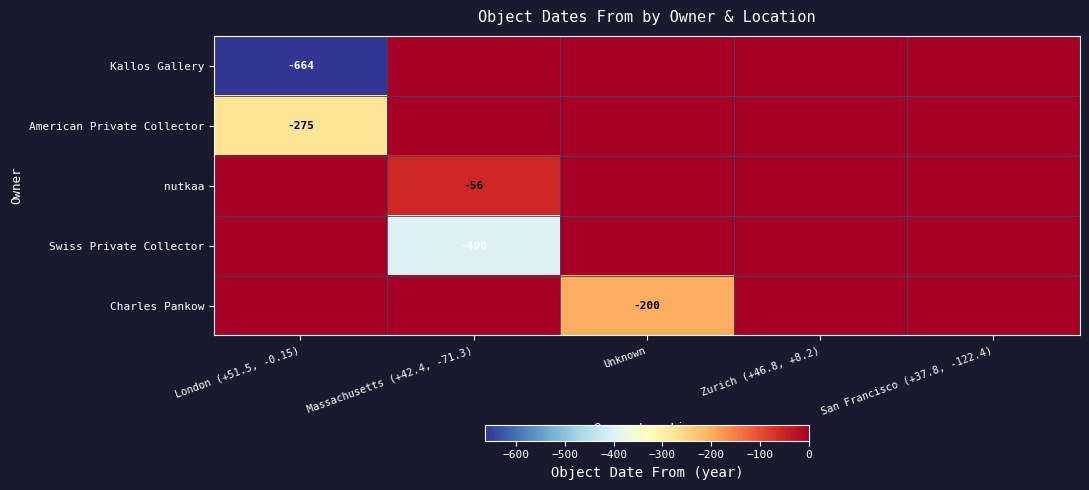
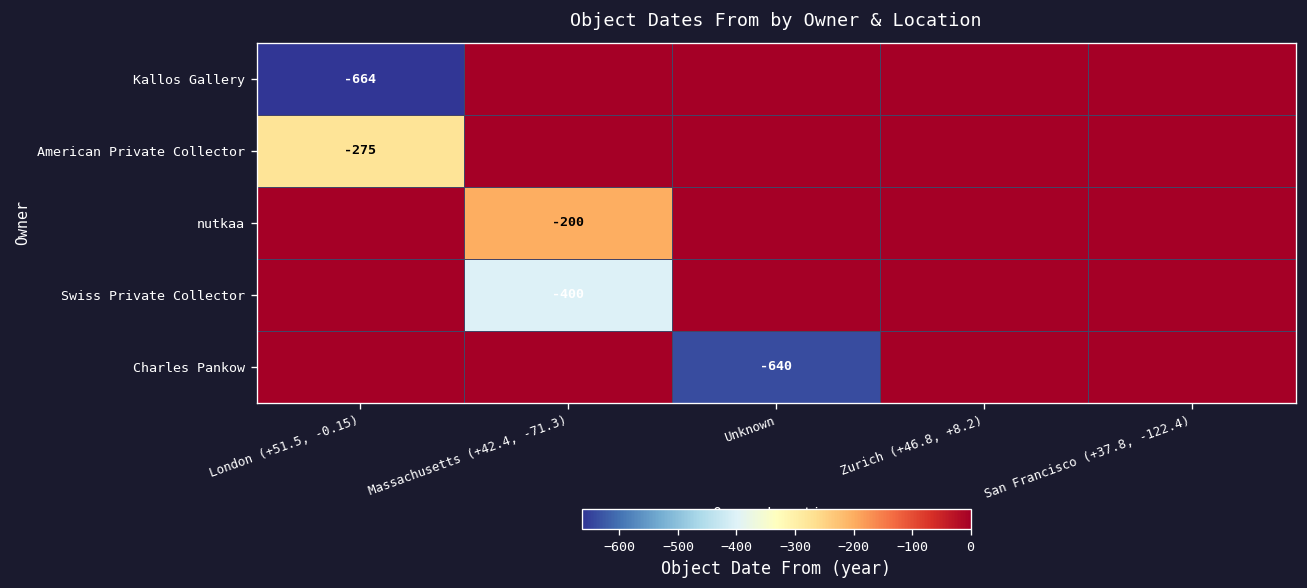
  {
    "Kallos Gallery": {
      "London (+51.5, -0.15)": -664
    },
    "American Private Collector": {
      "London (+51.5, -0.15)": -275
    },
    "nutkaa": {
-     "Massachusetts (+42.4, -71.3)": -56
+     "Massachusetts (+42.4, -71.3)": -200
    },
    "Charles Pankow": {
-     "Unknown": -200
+     "Unknown": -640
    }
  }
